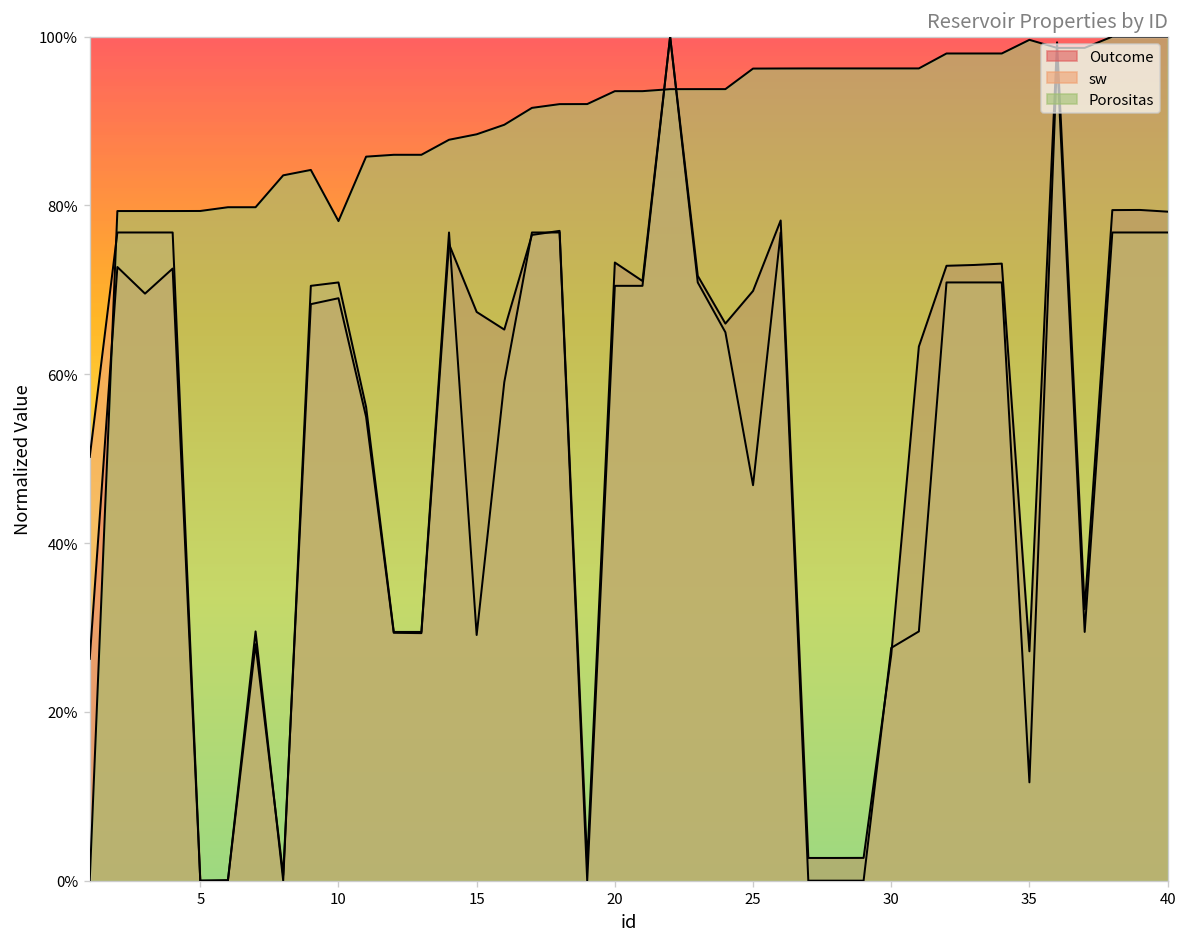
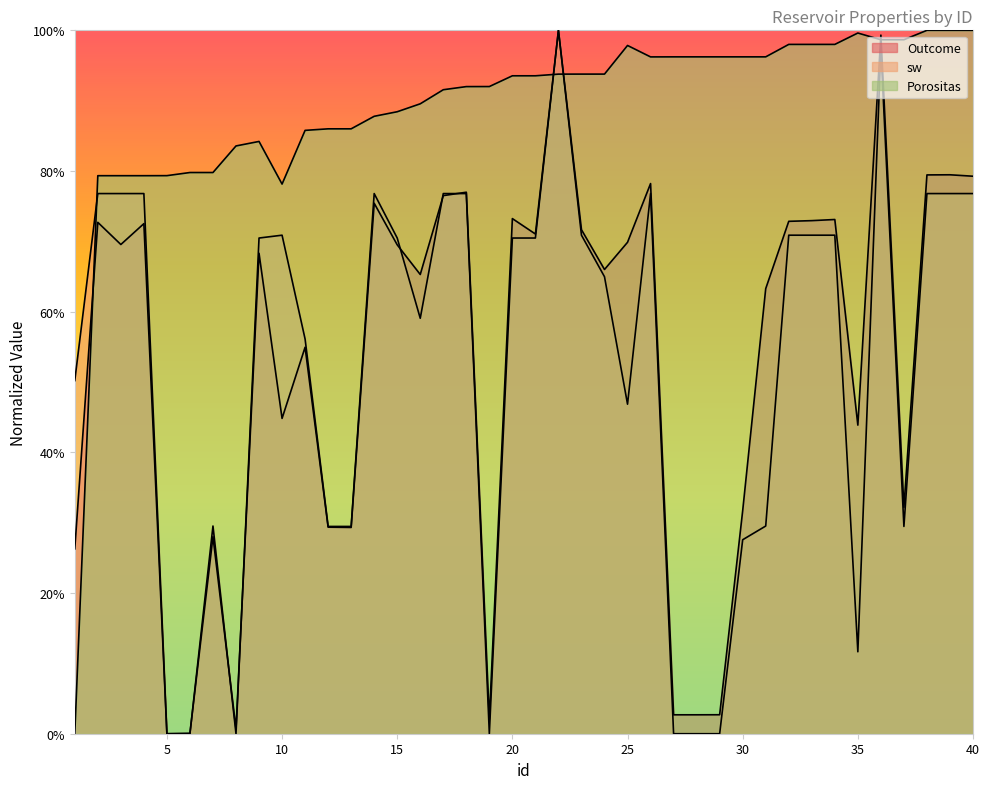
  {
    "Outcome": {
-     "10": "69%",
-     "15": "67%",
+     "10": "45%",
+     "15": "70%",
      "20": "73%",
      "25": "70%",
-     "30": "27%",
-     "35": "27%",
+     "30": "32%",
+     "35": "44%",
      "40": "79%"
    },
    "sw": {
      "10": "71%",
-     "15": "29%",
+     "15": "70%",
      "20": "70%",
      "25": "47%",
      "30": "28%",
      "35": "12%",
      "40": "77%"
    },
    "Porositas": {
      "5": "79%",
      "10": "78%",
      "15": "88%",
      "20": "94%",
-     "25": "96%",
+     "25": "98%",
      "30": "96%",
      "35": "100%",
      "40": "100%"
    }
  }
